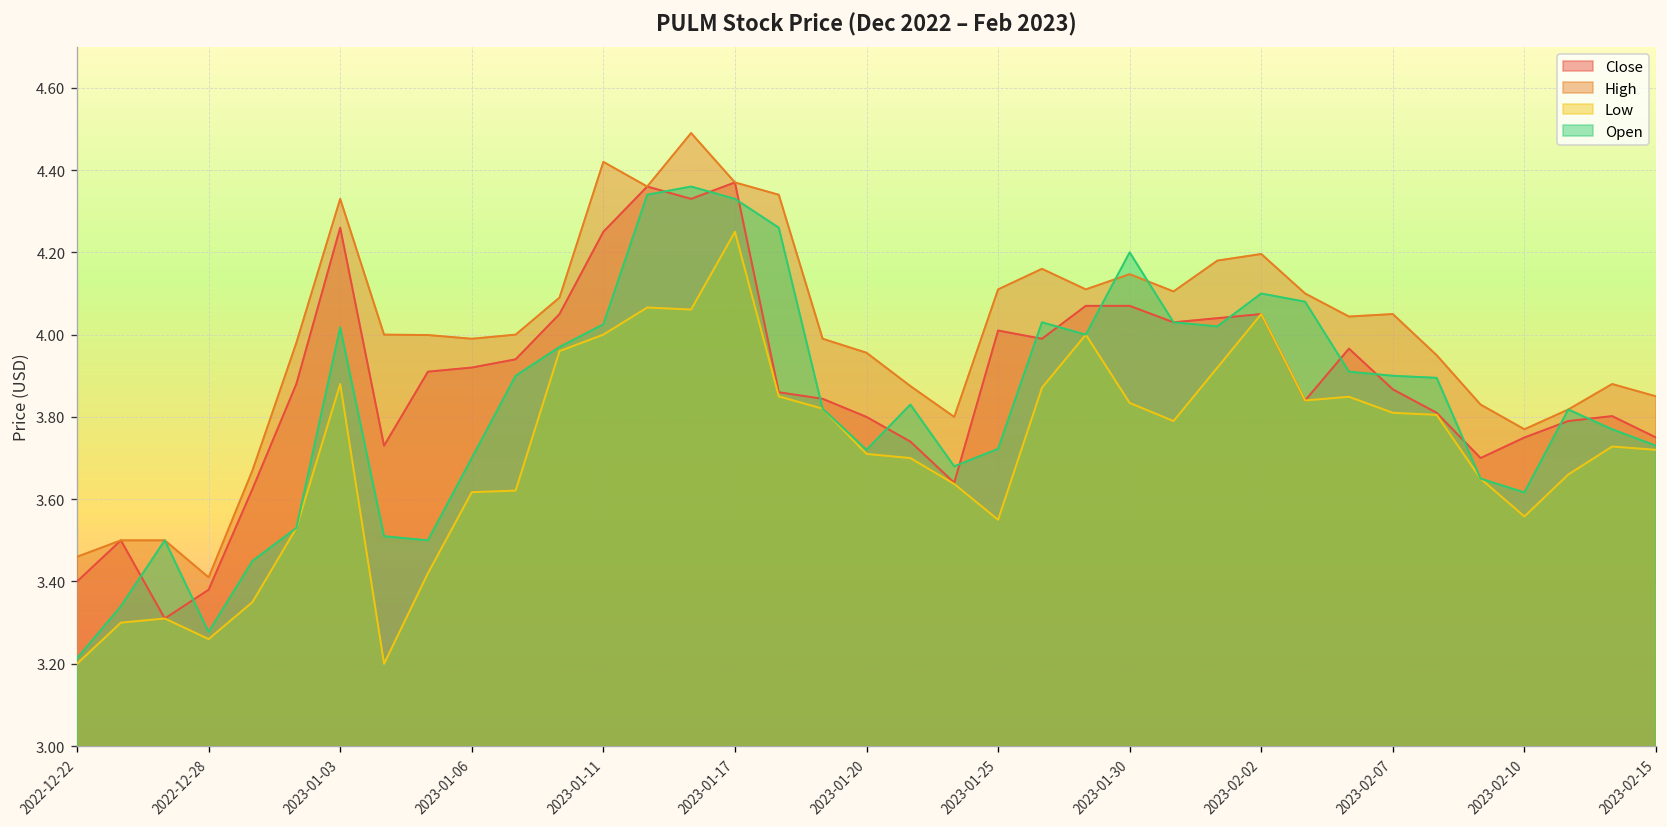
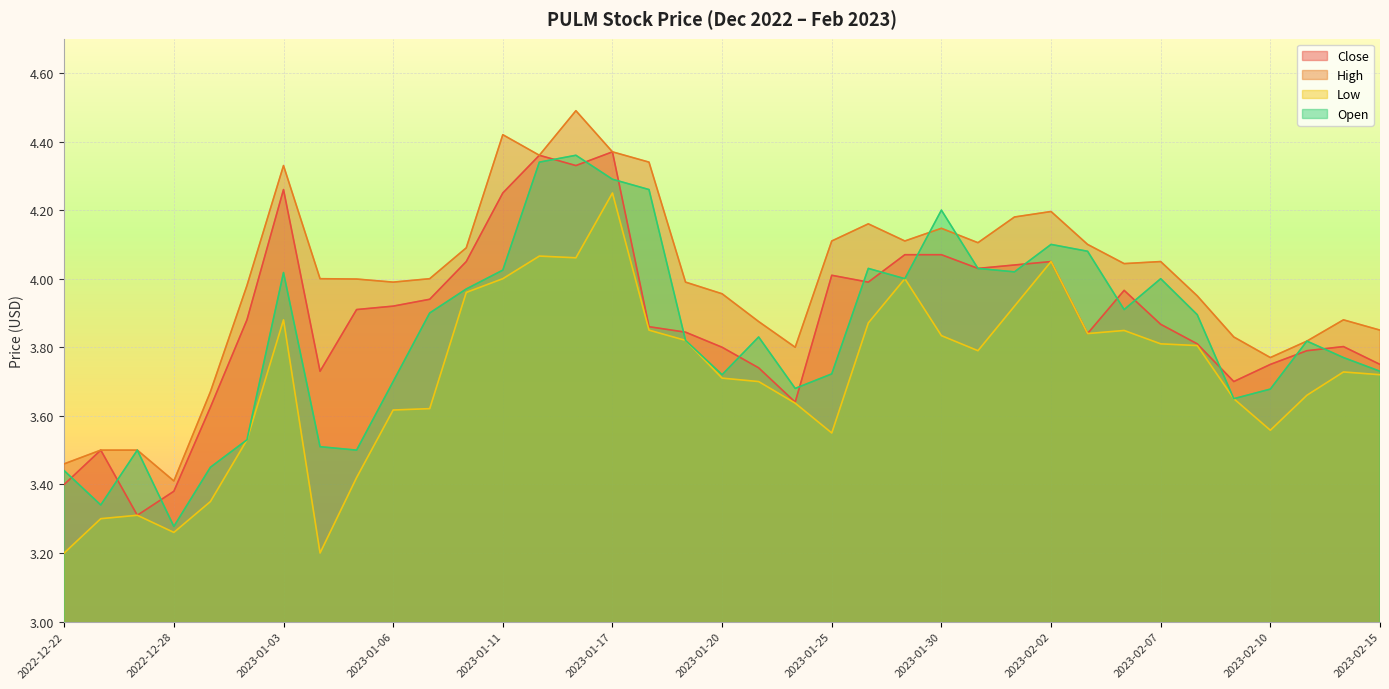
  {
    "Open": {
-     "2022-12-22": 3.21,
+     "2022-12-22": 3.44,
      "2022-12-28": 3.28,
      "2023-01-03": 4.02,
      "2023-01-06": 3.70,
      "2023-01-11": 4.03,
-     "2023-01-17": 4.33,
+     "2023-01-17": 4.29,
      "2023-01-20": 3.72,
      "2023-01-25": 3.72,
      "2023-01-30": 4.20,
      "2023-02-02": 4.10,
-     "2023-02-07": 3.9,
-     "2023-02-10": 3.62,
+     "2023-02-07": 4.0,
+     "2023-02-10": 3.68,
      "2023-02-15": 3.73
    }
  }
